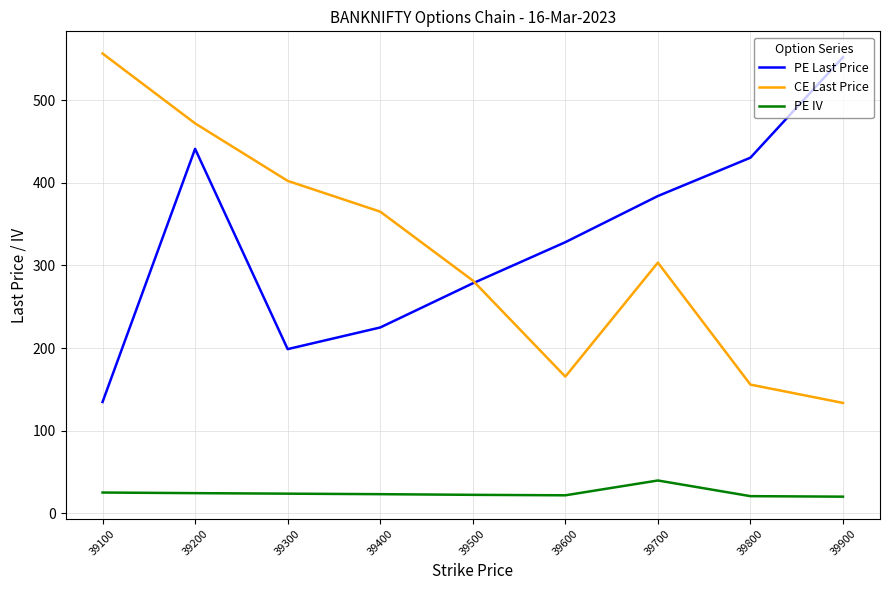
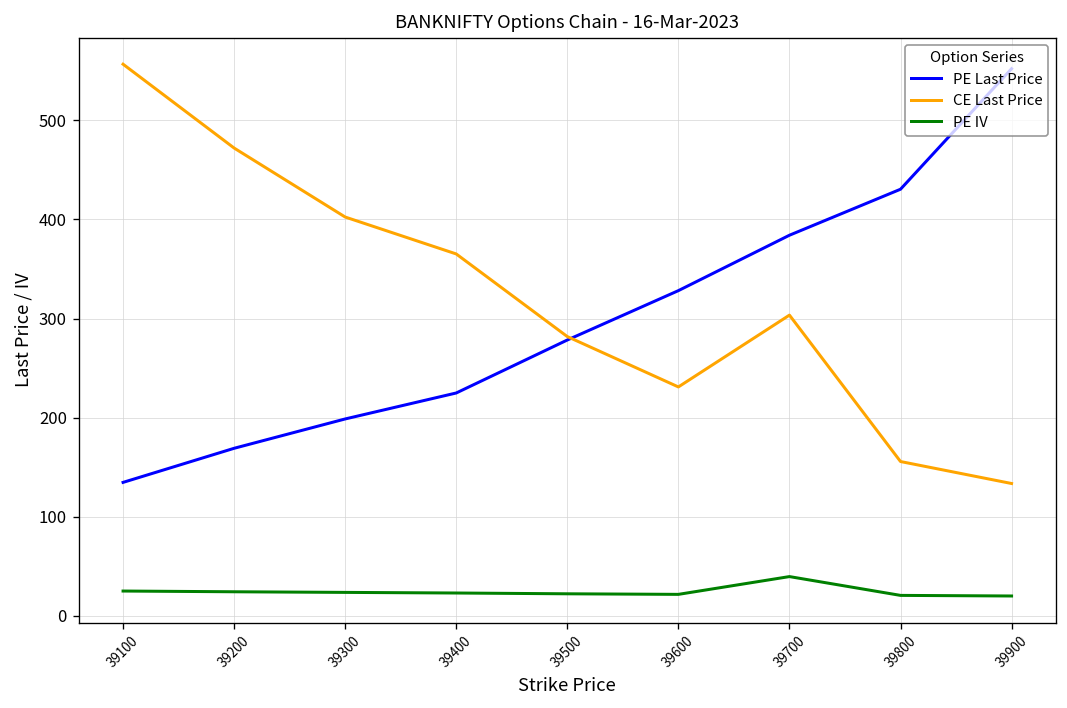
  {
    "PE Last Price": {
      "39100": 130,
-     "39200": 440,
+     "39200": 170,
      "39300": 200,
      "39400": 220,
      "39500": 280,
      "39600": 330,
      "39700": 380,
      "39800": 430
    },
    "CE Last Price": {
      "39100": 560,
      "39200": 470,
      "39300": 400,
      "39400": 370,
      "39500": 280,
-     "39600": 170,
+     "39600": 230,
      "39700": 300,
      "39800": 160,
      "39900": 130
    },
    "PE IV": {
      "39100": 30,
      "39200": 20,
      "39300": 20,
      "39400": 20,
      "39500": 20,
      "39600": 20,
      "39700": 40,
      "39800": 20,
      "39900": 20
    }
  }
